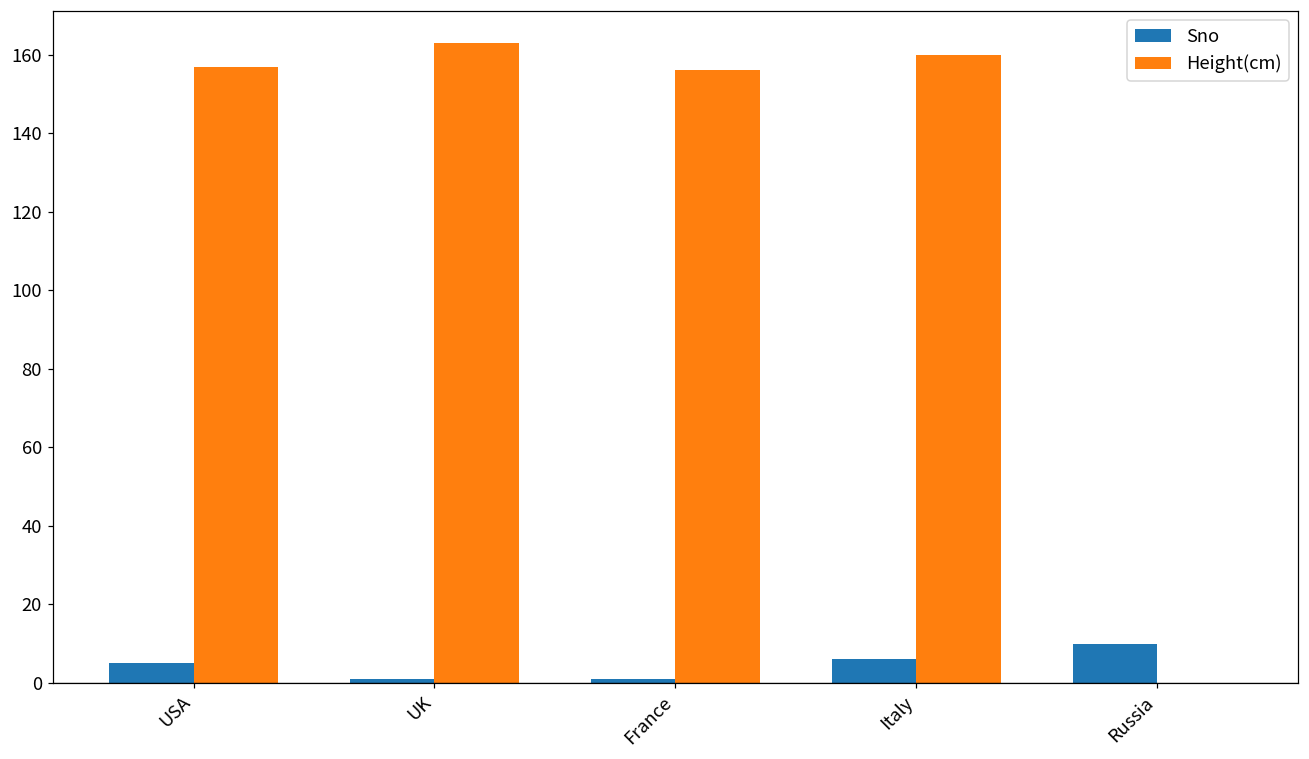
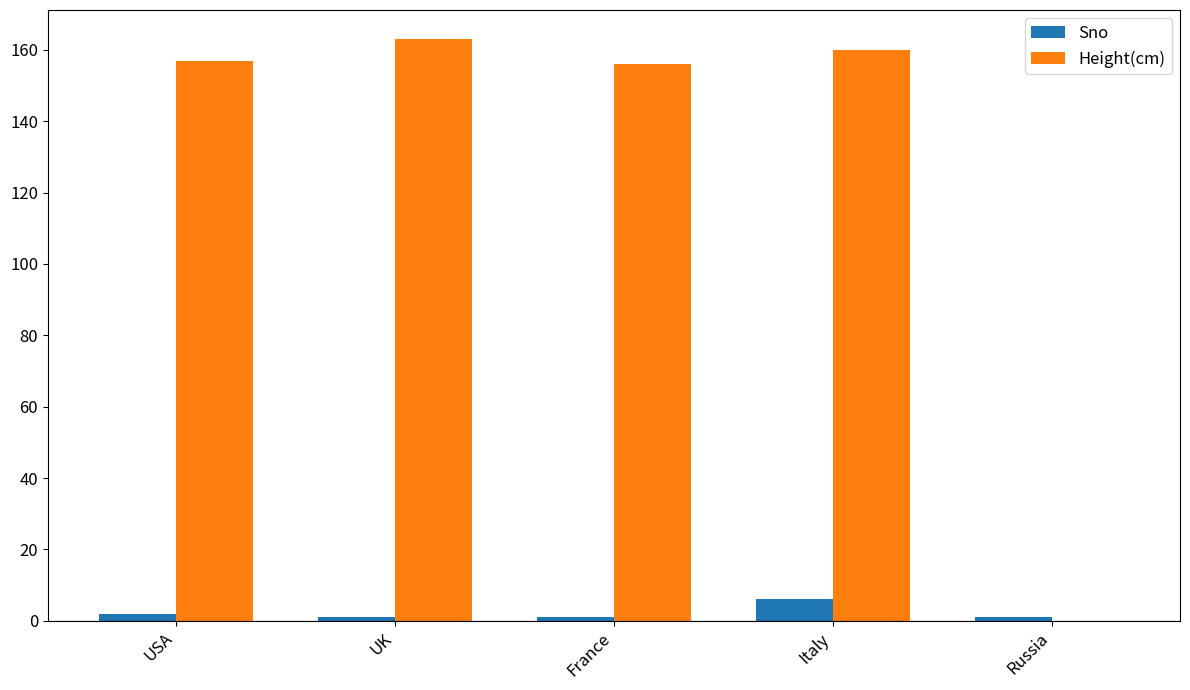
  {
    "Sno": {
-     "USA": 5,
+     "USA": 2,
      "UK": 1,
      "France": 1,
      "Italy": 6,
-     "Russia": 10
+     "Russia": 1
    },
    "Height(cm)": {
      "USA": 157,
      "UK": 163,
      "France": 156,
      "Italy": 160,
      "Russia": 0
    }
  }
